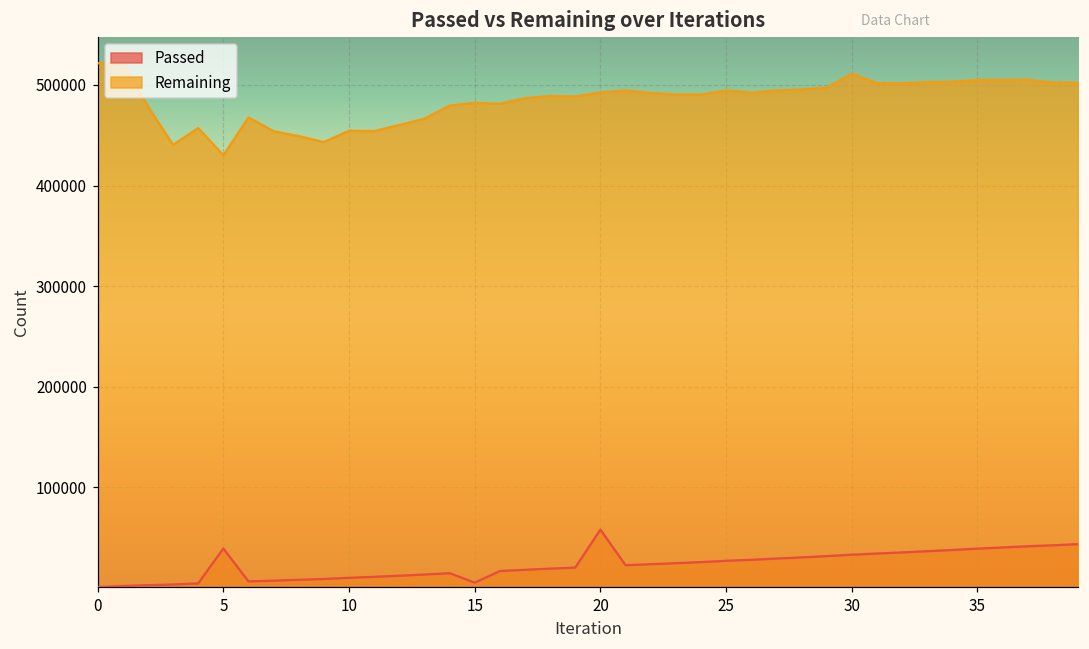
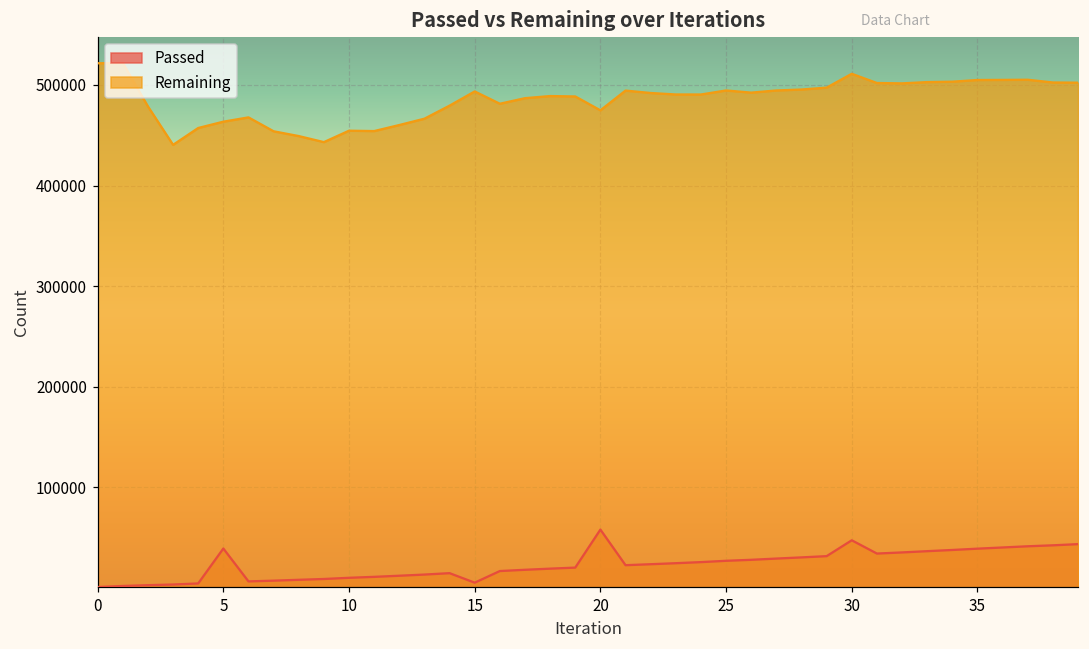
  {
    "Passed": {
      "0": 0,
      "5": 40000,
      "10": 10000,
      "15": 10000,
      "20": 60000,
      "25": 30000,
-     "30": 30000,
+     "30": 50000,
      "35": 40000
    },
    "Remaining": {
      "0": 520000,
-     "5": 430000,
+     "5": 460000,
      "10": 450000,
-     "15": 480000,
-     "20": 490000,
+     "15": 490000,
+     "20": 470000,
      "25": 490000,
      "30": 510000,
      "35": 500000
    }
  }
